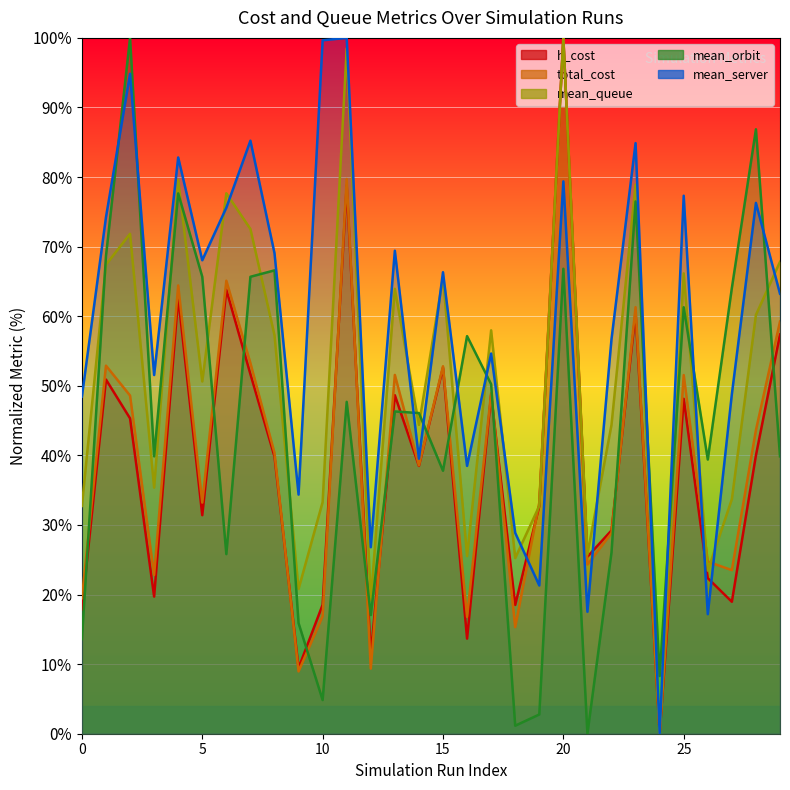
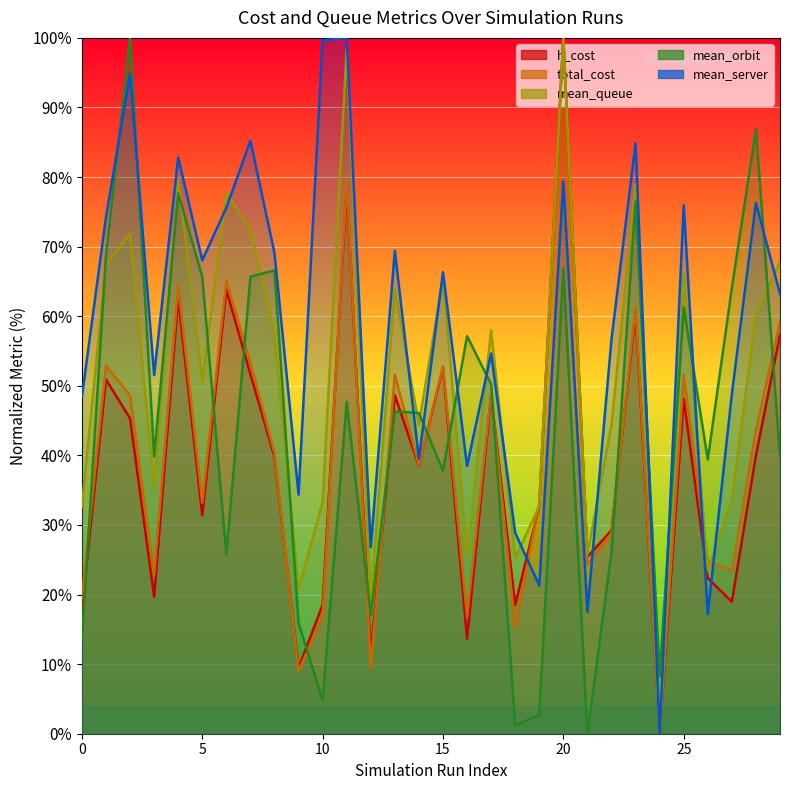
  {
    "mean_server": {
      "0": "48%",
      "5": "68%",
      "10": "100%",
      "15": "66%",
      "20": "79%",
-     "25": "77%"
+     "25": "76%"
    }
  }
